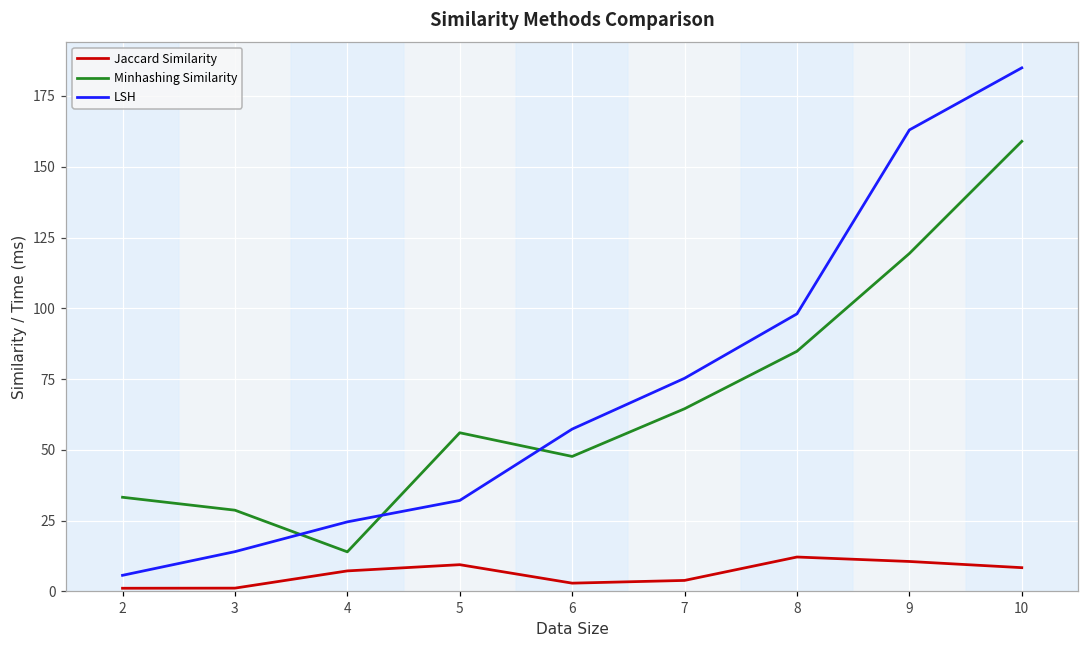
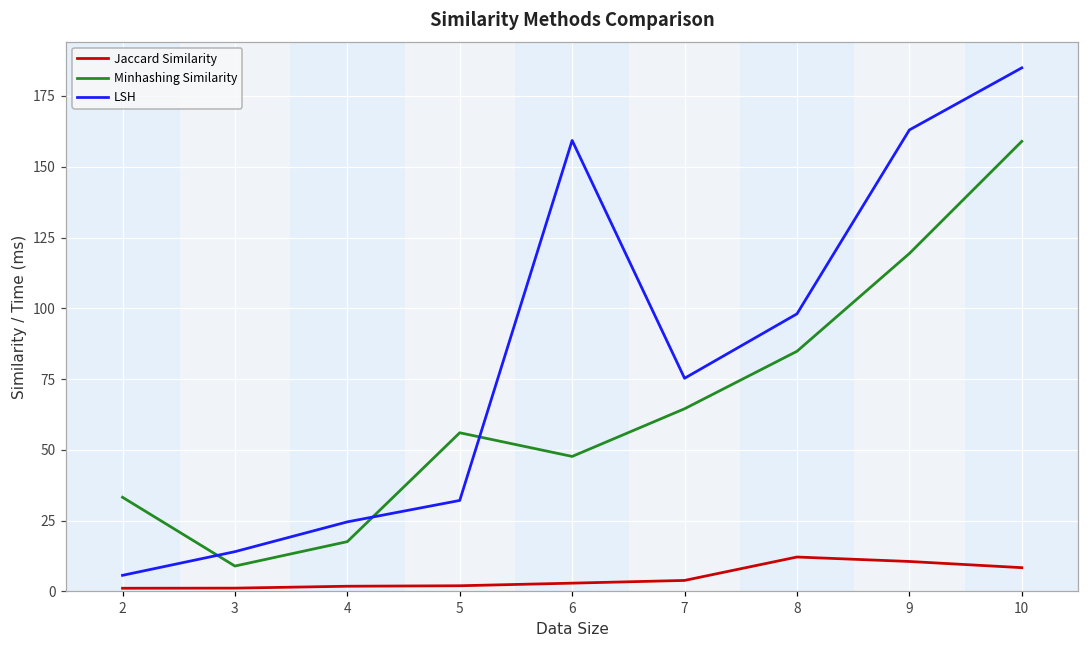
  {
    "Jaccard Similarity": {
      "2": 1,
      "3": 1,
-     "4": 7,
-     "5": 9,
+     "4": 2,
+     "5": 2,
      "6": 3,
      "7": 4,
      "8": 12,
      "9": 11,
      "10": 8
    },
    "Minhashing Similarity": {
      "2": 33,
-     "3": 29,
-     "4": 14,
+     "3": 9,
+     "4": 18,
      "5": 56,
      "6": 48,
      "7": 65,
      "8": 85,
      "9": 119,
      "10": 159
    },
    "LSH": {
      "2": 6,
      "3": 14,
      "4": 25,
      "5": 32,
-     "6": 57,
+     "6": 159,
      "7": 75,
      "8": 98,
      "9": 163,
      "10": 185
    }
  }
